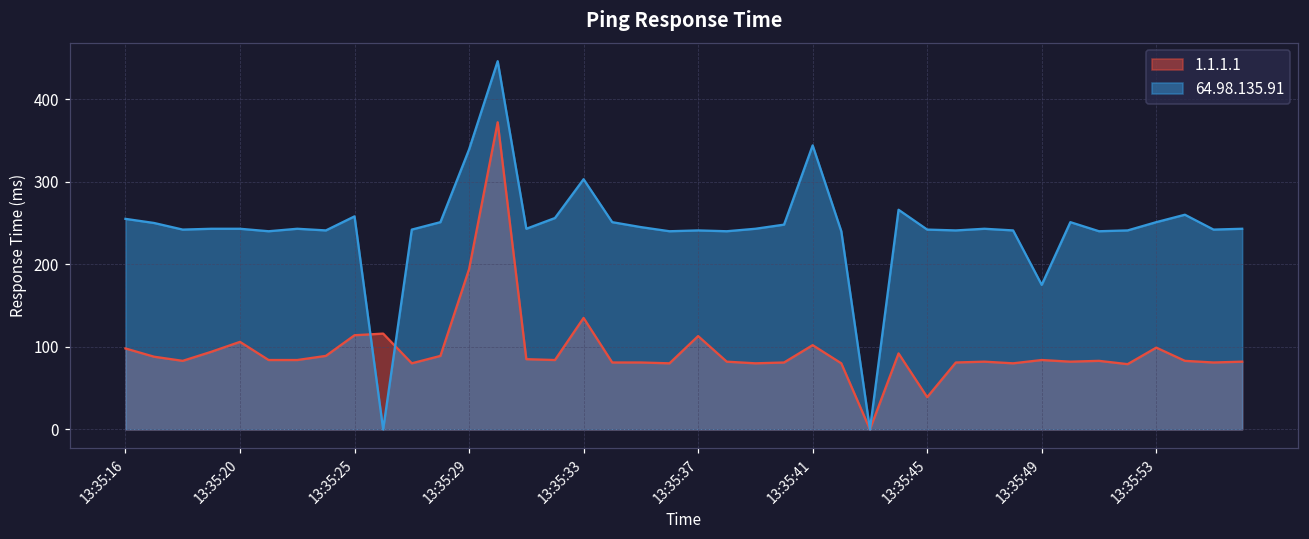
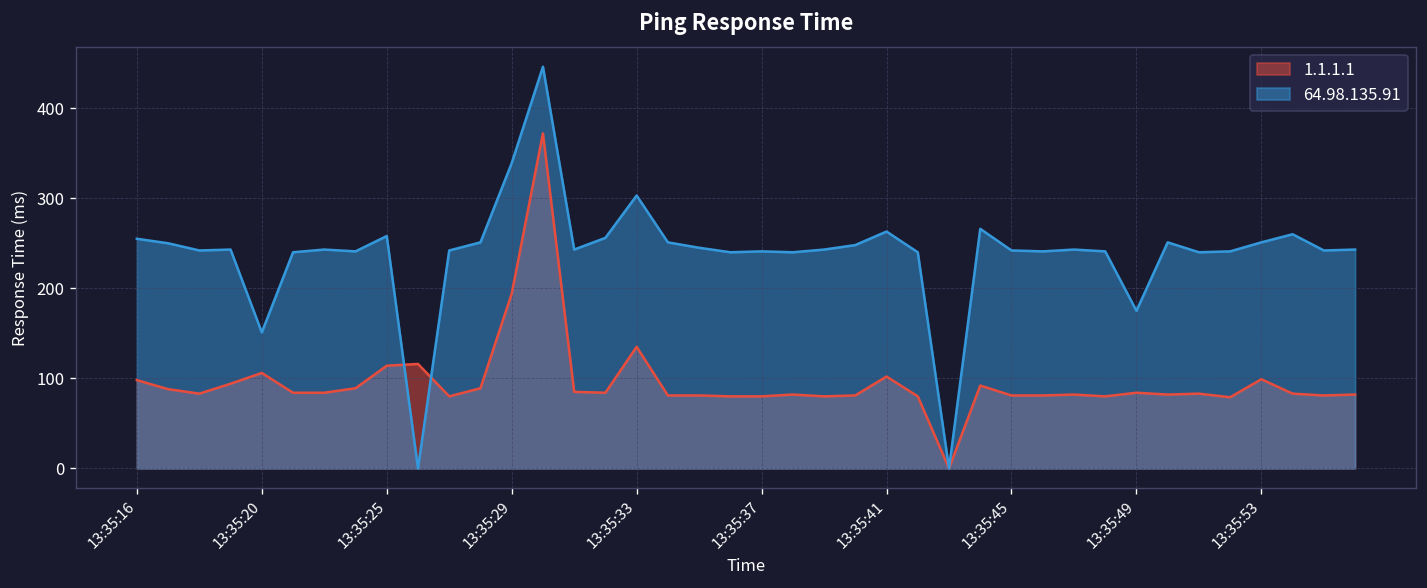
  {
    "1.1.1.1": {
      "13:35:16": 100,
      "13:35:20": 110,
      "13:35:25": 110,
      "13:35:29": 190,
      "13:35:33": 140,
-     "13:35:37": 110,
+     "13:35:37": 80,
      "13:35:41": 100,
-     "13:35:45": 40,
+     "13:35:45": 80,
      "13:35:49": 80,
      "13:35:53": 100
    },
    "64.98.135.91": {
      "13:35:16": 260,
-     "13:35:20": 240,
+     "13:35:20": 150,
      "13:35:25": 260,
      "13:35:29": 340,
      "13:35:33": 300,
      "13:35:37": 240,
-     "13:35:41": 340,
+     "13:35:41": 260,
      "13:35:45": 240,
      "13:35:49": 180,
      "13:35:53": 250
    }
  }
